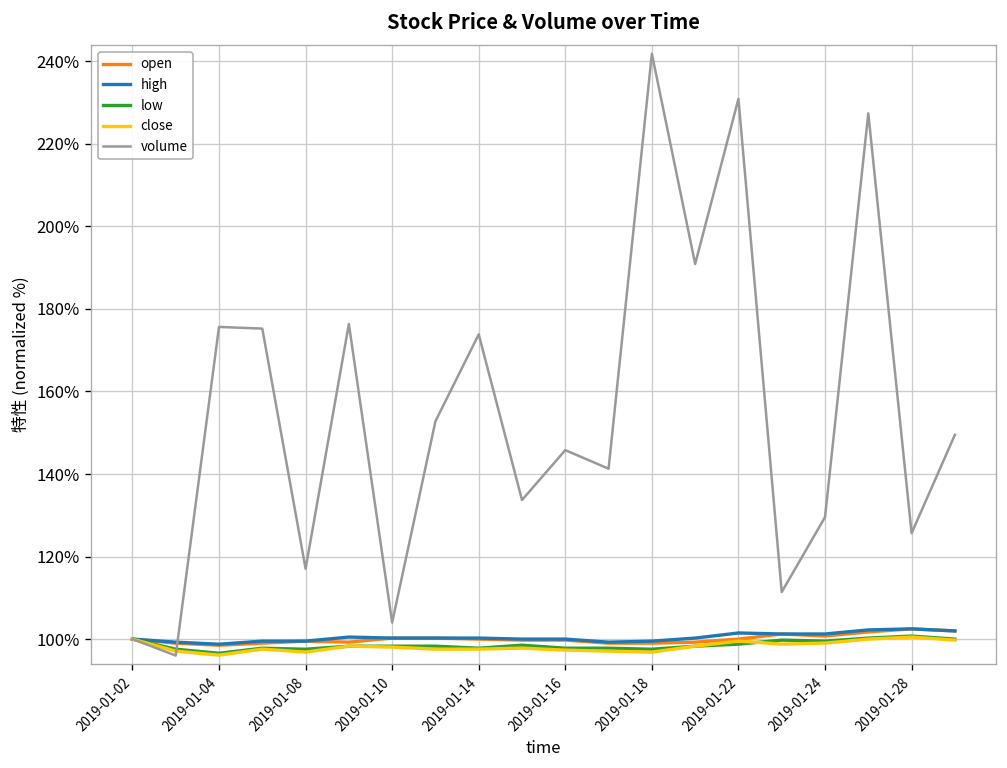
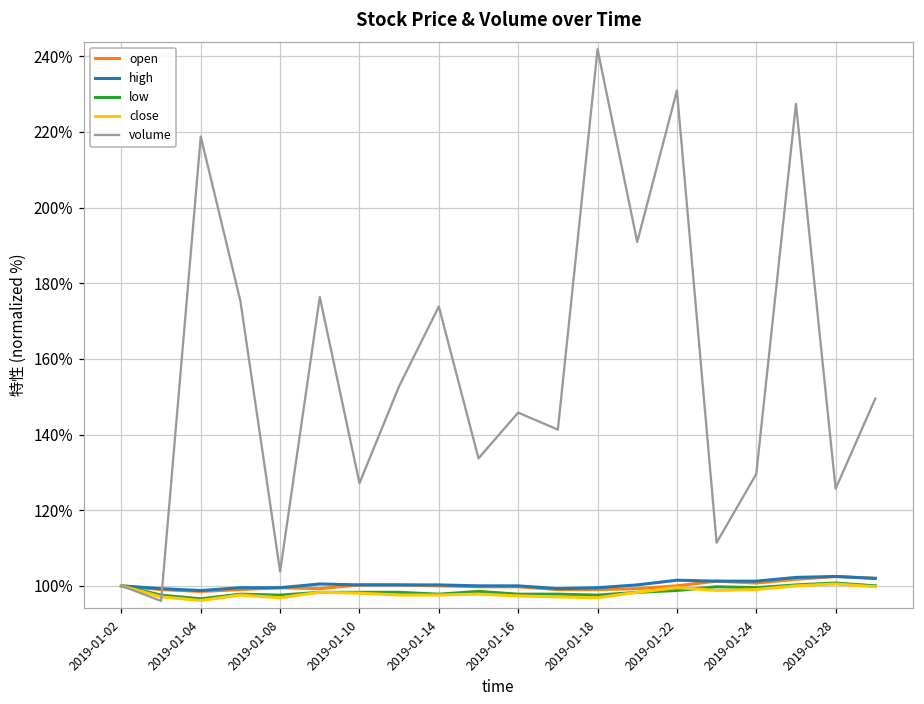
  {
    "high": {
      "2019-01-22": "101%"
    },
    "volume": {
-     "2019-01-04": "176%",
-     "2019-01-08": "117%",
-     "2019-01-10": "104%",
+     "2019-01-04": "219%",
+     "2019-01-08": "104%",
+     "2019-01-10": "127%",
      "2019-01-14": "174%",
      "2019-01-16": "146%",
      "2019-01-18": "242%",
      "2019-01-22": "231%",
      "2019-01-24": "130%",
      "2019-01-28": "126%"
    }
  }
